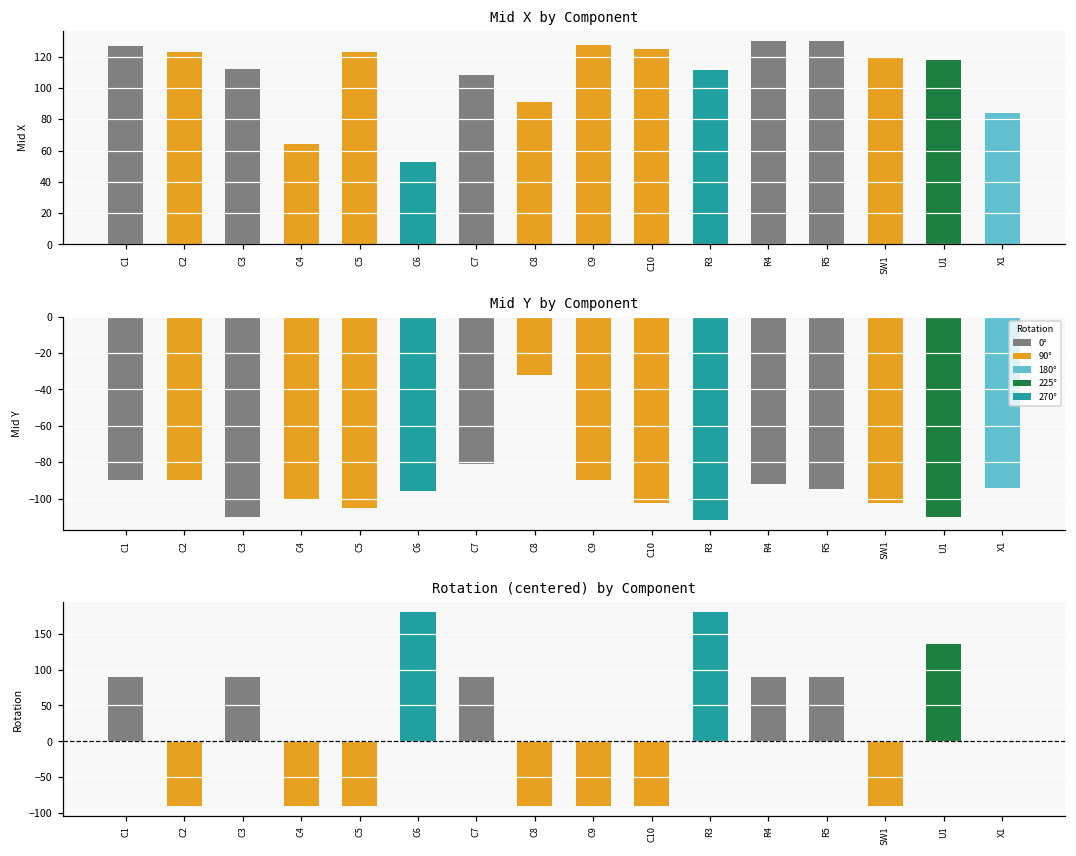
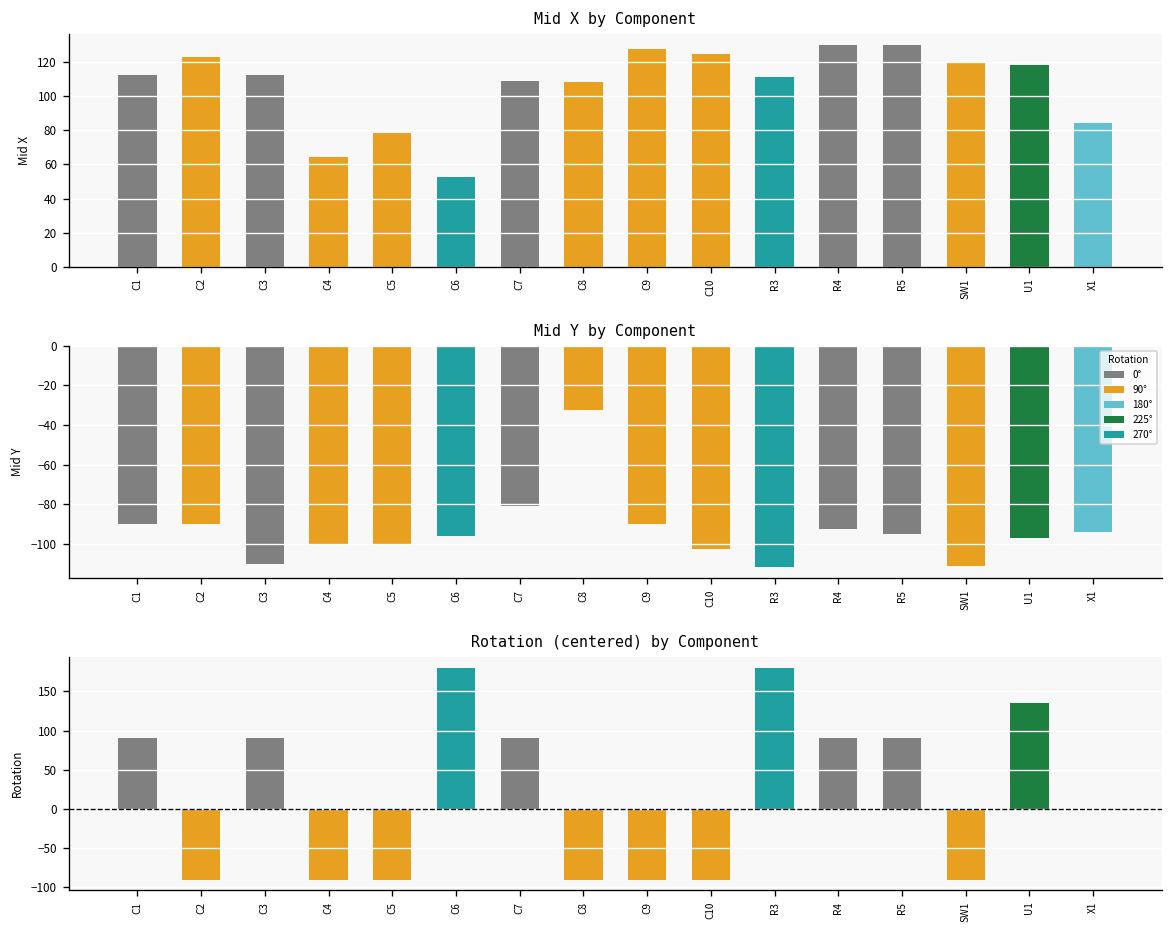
  {
    "Mid X by Component": {
-     "C1": 127,
+     "C1": 113,
      "C2": 123,
      "C3": 112,
      "C4": 64,
-     "C5": 123,
+     "C5": 78,
      "C6": 53,
      "C7": 109,
-     "C8": 91,
+     "C8": 108,
      "C9": 128,
      "C10": 125,
      "R3": 112,
      "R4": 130,
      "R5": 130,
      "SW1": 120,
      "U1": 118,
      "X1": 84
    },
    "Mid Y by Component": {
      "C1": -90,
      "C2": -90,
      "C3": -110,
      "C4": -101,
-     "C5": -105,
+     "C5": -100,
      "C6": -96,
      "C7": -81,
      "C8": -32,
      "C9": -90,
      "C10": -103,
      "R3": -112,
      "R4": -92,
      "R5": -95,
-     "SW1": -103,
-     "U1": -110,
+     "SW1": -111,
+     "U1": -97,
      "X1": -94
    },
    "Rotation (centered) by Component": {
      "C1": 90,
      "C2": -90,
      "C3": 90,
      "C4": -90,
      "C5": -90,
      "C6": 180,
      "C7": 90,
      "C8": -90,
      "C9": -90,
      "C10": -90,
      "R3": 180,
      "R4": 90,
      "R5": 90,
      "SW1": -90,
      "U1": 140,
      "X1": 0
    }
  }
